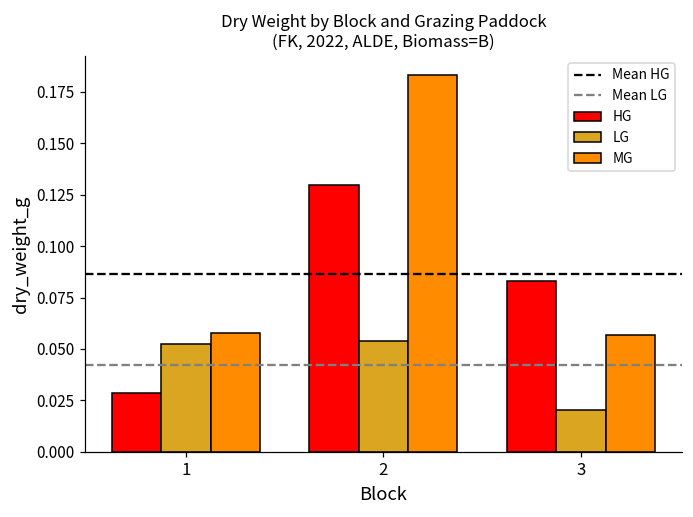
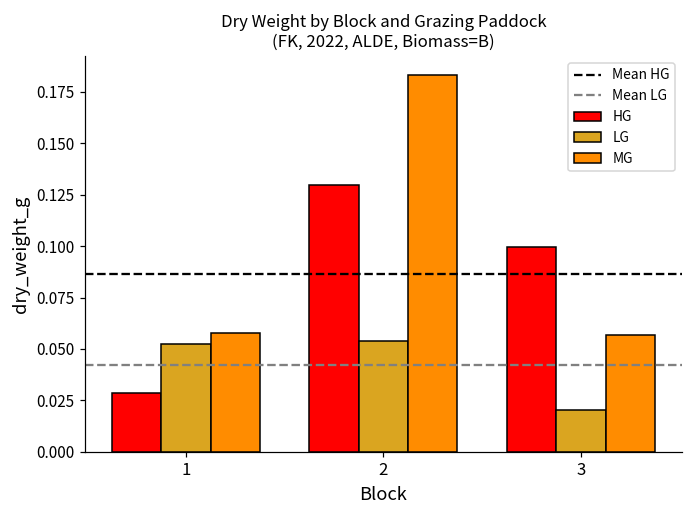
  {
    "HG": {
      "1": 0.029,
      "2": 0.130,
-     "3": 0.083
+     "3": 0.100
    }
  }
